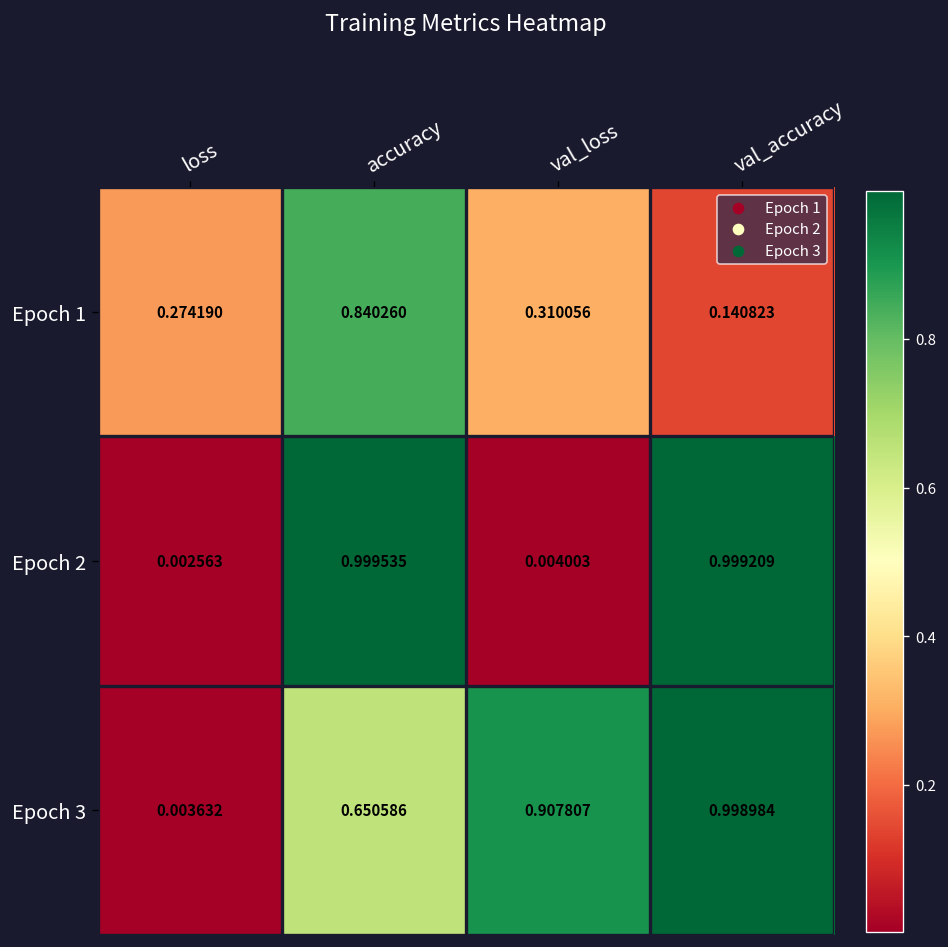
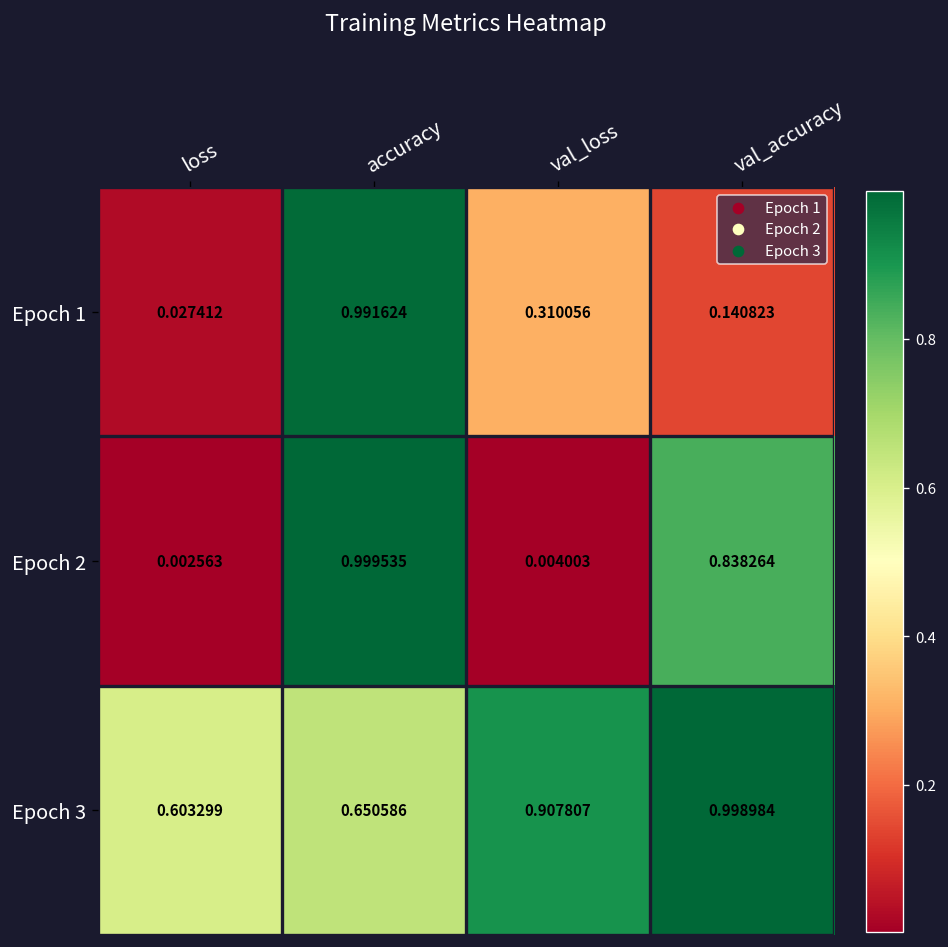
  {
    "Epoch 1": {
-     "loss": 0.274190,
-     "accuracy": 0.840260,
+     "loss": 0.027412,
+     "accuracy": 0.991624,
      "val_loss": 0.310056,
      "val_accuracy": 0.140823
    },
    "Epoch 2": {
      "loss": 0.002563,
      "accuracy": 0.999535,
      "val_loss": 0.004003,
-     "val_accuracy": 0.999209
+     "val_accuracy": 0.838264
    },
    "Epoch 3": {
-     "loss": 0.003632,
+     "loss": 0.603299,
      "accuracy": 0.650586,
      "val_loss": 0.907807,
      "val_accuracy": 0.998984
    }
  }
